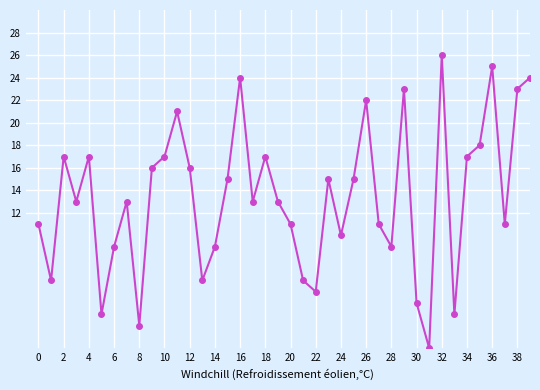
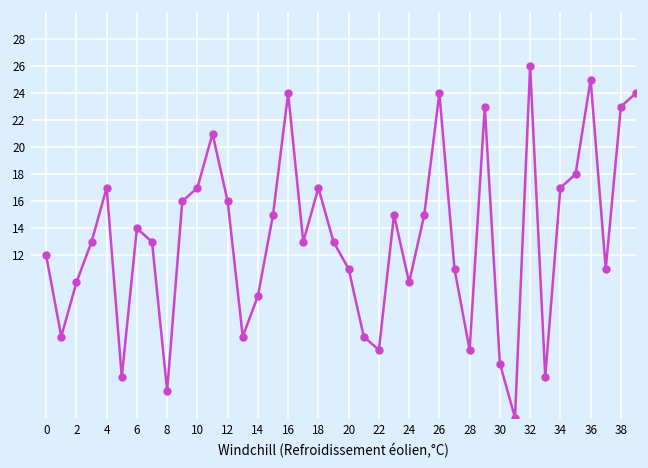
  {
-   "0": 11,
-   "2": 17,
+   "0": 12,
+   "2": 10,
    "4": 17,
-   "6": 9,
+   "6": 14,
    "8": 2,
    "10": 17,
    "12": 16,
    "14": 9,
    "16": 24,
    "18": 17,
    "20": 11,
    "22": 5,
    "24": 10,
-   "26": 22,
-   "28": 9,
+   "26": 24,
+   "28": 5,
    "30": 4,
    "32": 26,
    "34": 17,
    "36": 25,
    "38": 23
  }
